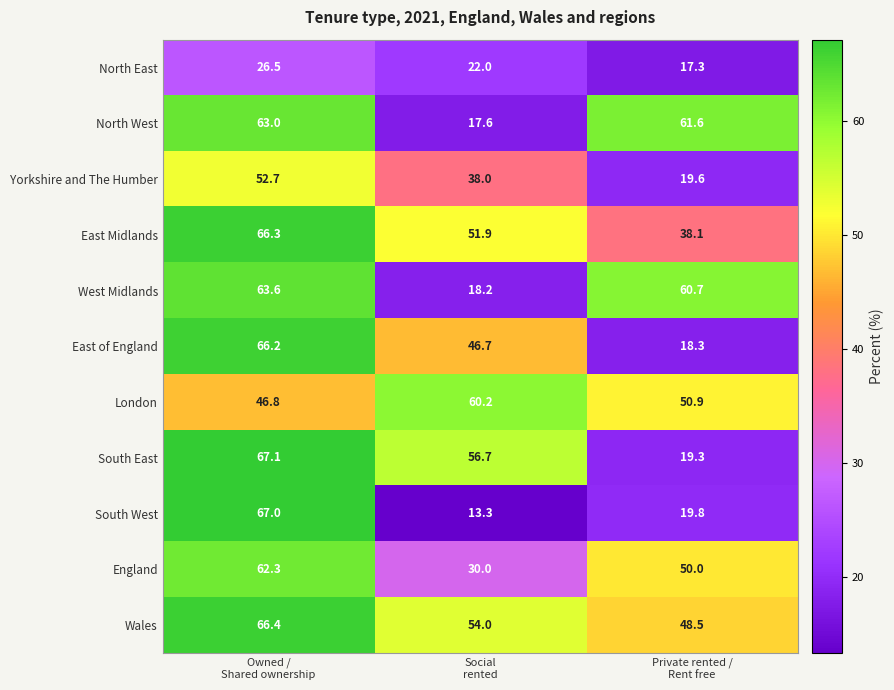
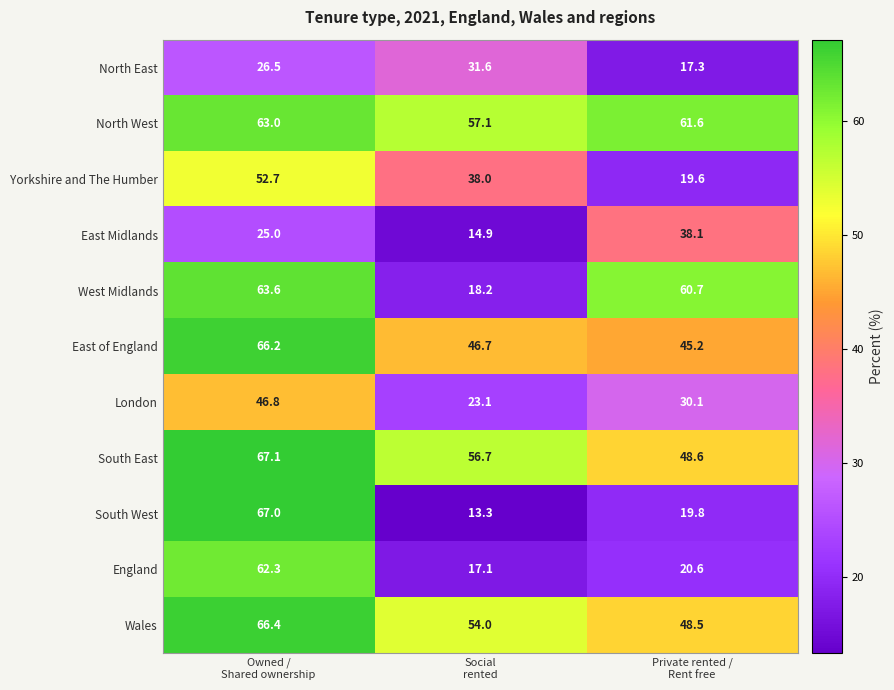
  {
    "North East": {
      "Owned / Shared ownership": 26.5,
-     "Social rented": 22.0,
+     "Social rented": 31.6,
      "Private rented / Rent free": 17.3
    },
    "North West": {
      "Owned / Shared ownership": 63.0,
-     "Social rented": 17.6,
+     "Social rented": 57.1,
      "Private rented / Rent free": 61.6
    },
    "Yorkshire and The Humber": {
      "Owned / Shared ownership": 52.7,
      "Social rented": 38.0,
      "Private rented / Rent free": 19.6
    },
    "East Midlands": {
-     "Owned / Shared ownership": 66.3,
-     "Social rented": 51.9,
+     "Owned / Shared ownership": 25.0,
+     "Social rented": 14.9,
      "Private rented / Rent free": 38.1
    },
    "West Midlands": {
      "Owned / Shared ownership": 63.6,
      "Social rented": 18.2,
      "Private rented / Rent free": 60.7
    },
    "East of England": {
      "Owned / Shared ownership": 66.2,
      "Social rented": 46.7,
-     "Private rented / Rent free": 18.3
+     "Private rented / Rent free": 45.2
    },
    "London": {
      "Owned / Shared ownership": 46.8,
-     "Social rented": 60.2,
-     "Private rented / Rent free": 50.9
+     "Social rented": 23.1,
+     "Private rented / Rent free": 30.1
    },
    "South East": {
      "Owned / Shared ownership": 67.1,
      "Social rented": 56.7,
-     "Private rented / Rent free": 19.3
+     "Private rented / Rent free": 48.6
    },
    "South West": {
      "Owned / Shared ownership": 67.0,
      "Social rented": 13.3,
      "Private rented / Rent free": 19.8
    },
    "England": {
      "Owned / Shared ownership": 62.3,
-     "Social rented": 30.0,
-     "Private rented / Rent free": 50.0
+     "Social rented": 17.1,
+     "Private rented / Rent free": 20.6
    },
    "Wales": {
      "Owned / Shared ownership": 66.4,
      "Social rented": 54.0,
      "Private rented / Rent free": 48.5
    }
  }
